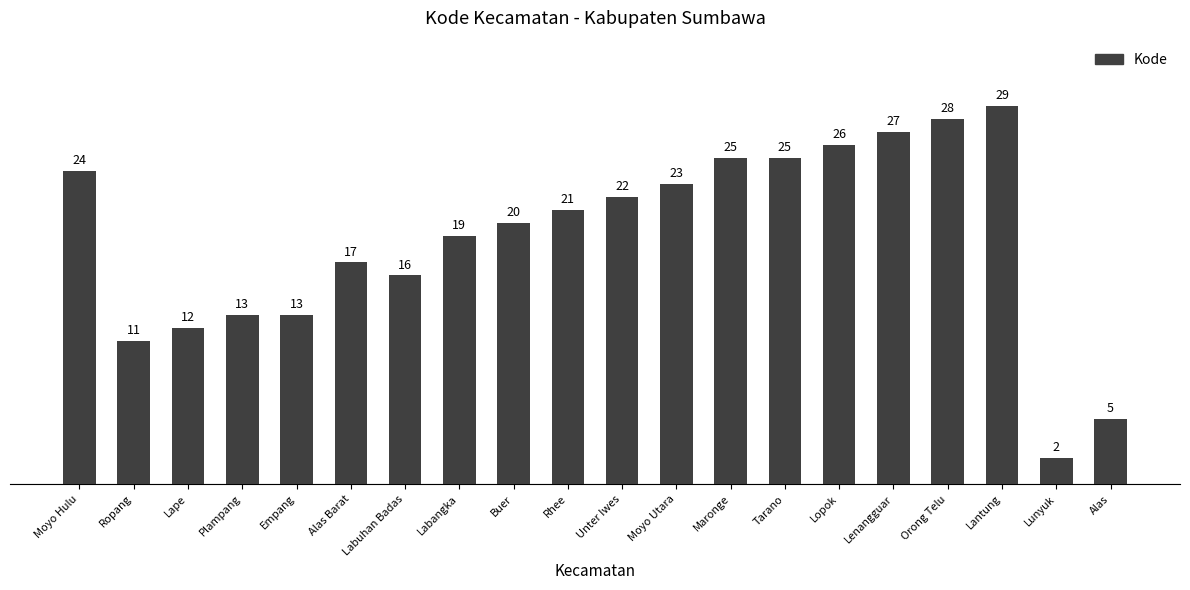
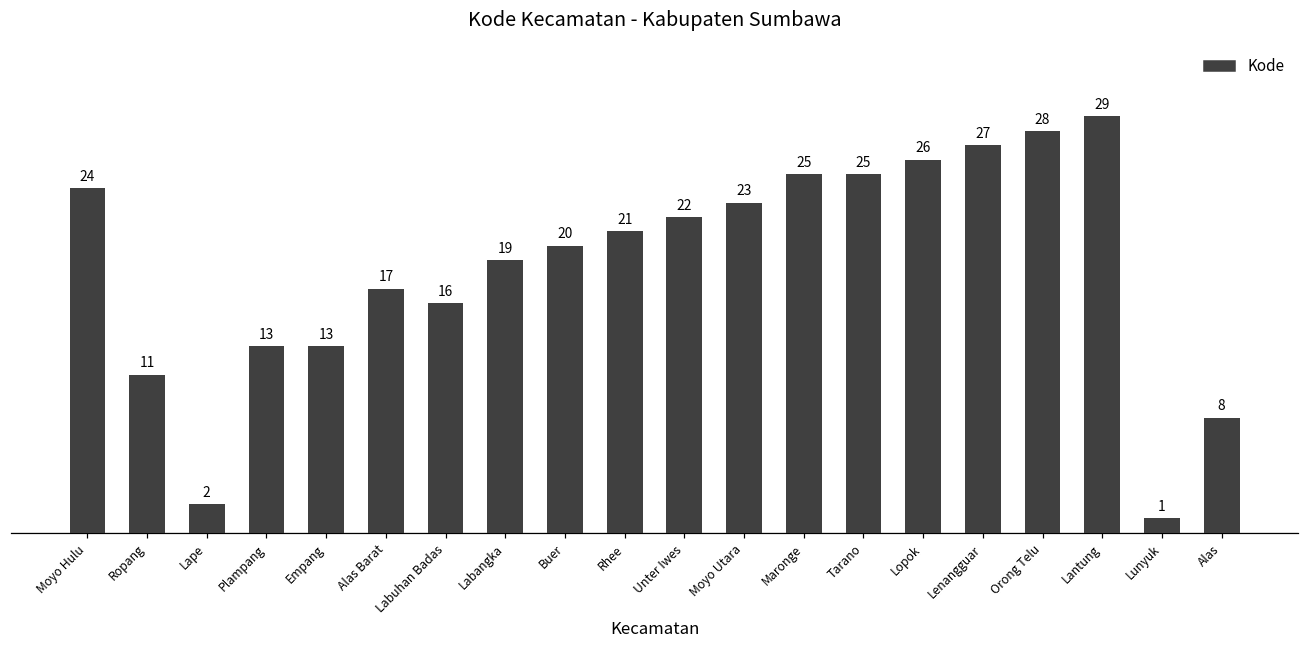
  {
    "Moyo Hulu": 24,
    "Ropang": 11,
-   "Lape": 12,
+   "Lape": 2,
    "Plampang": 13,
    "Empang": 13,
    "Alas Barat": 17,
    "Labuhan Badas": 16,
    "Labangka": 19,
    "Buer": 20,
    "Rhee": 21,
    "Unter Iwes": 22,
    "Moyo Utara": 23,
    "Maronge": 25,
    "Tarano": 25,
    "Lopok": 26,
    "Lenangguar": 27,
    "Orong Telu": 28,
    "Lantung": 29,
-   "Lunyuk": 2,
-   "Alas": 5
+   "Lunyuk": 1,
+   "Alas": 8
  }
